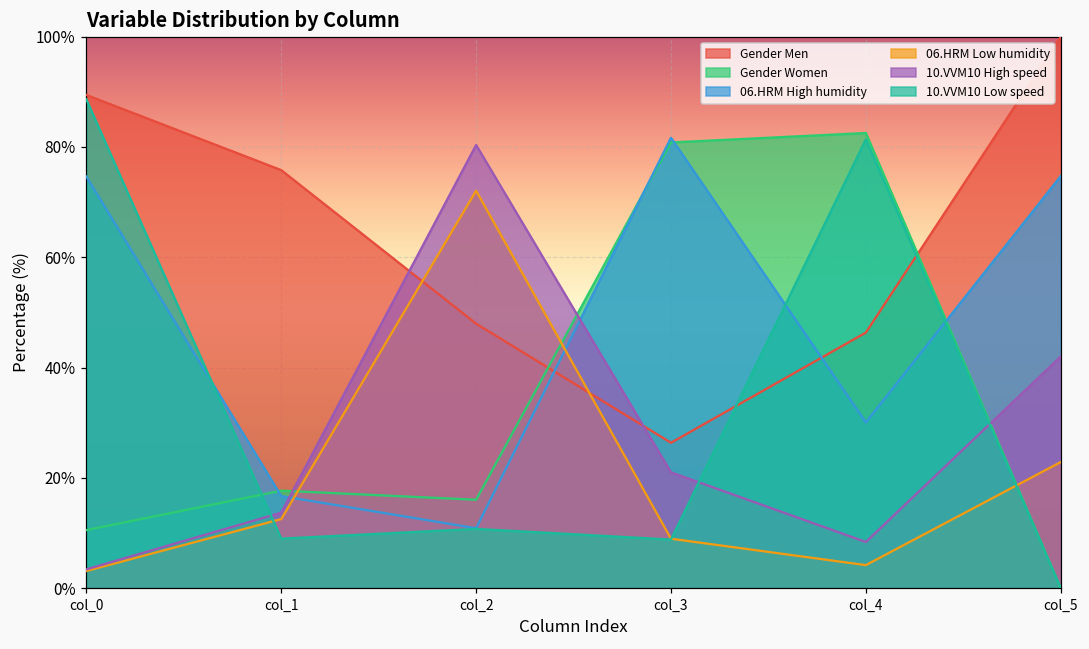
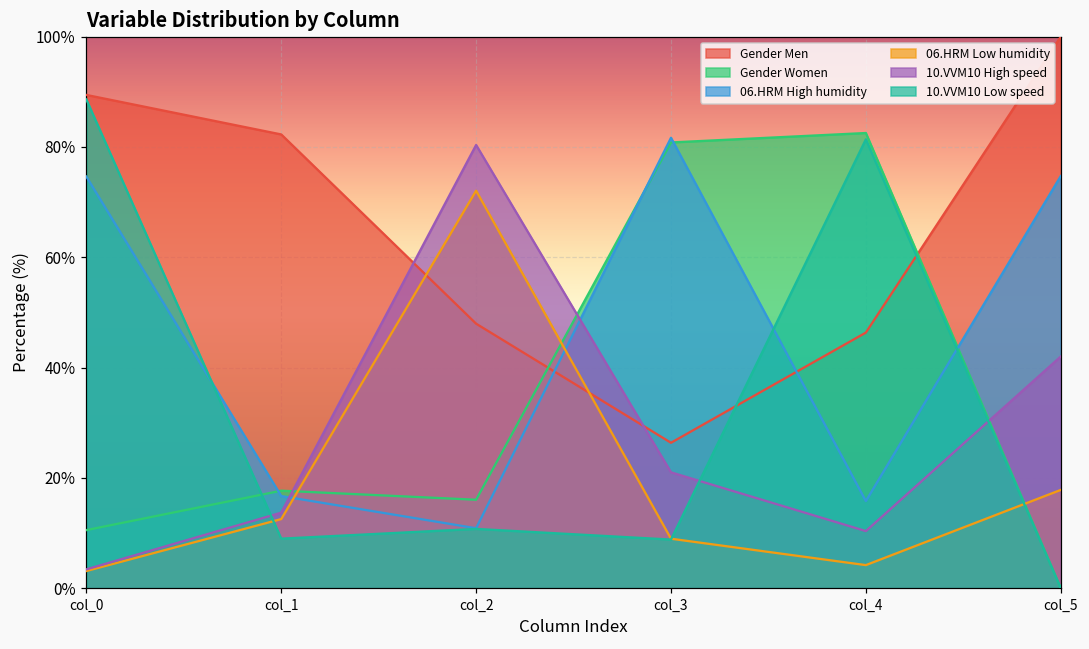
  {
    "Gender Men": {
      "col_0": "89%",
-     "col_1": "76%",
+     "col_1": "82%",
      "col_2": "48%",
      "col_3": "26%",
      "col_4": "46%",
      "col_5": "100%"
    },
    "06.HRM High humidity": {
      "col_0": "75%",
      "col_1": "17%",
      "col_3": "82%",
-     "col_4": "30%",
+     "col_4": "16%",
      "col_5": "75%"
    },
    "06.HRM Low humidity": {
      "col_1": "13%",
      "col_2": "72%",
      "col_4": "4%",
-     "col_5": "23%"
+     "col_5": "18%"
    },
    "10.VVM10 High speed": {
      "col_1": "14%",
      "col_2": "80%",
      "col_3": "21%",
-     "col_4": "8%",
+     "col_4": "10%",
      "col_5": "42%"
    }
  }
